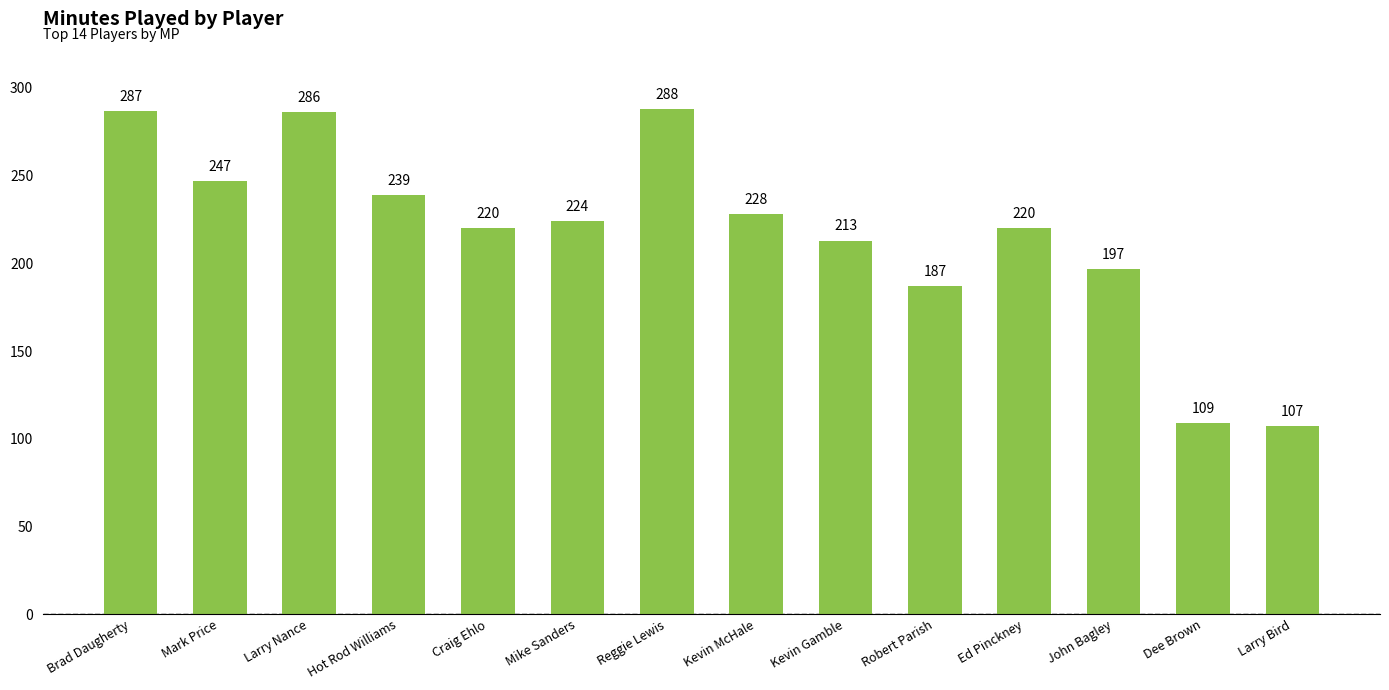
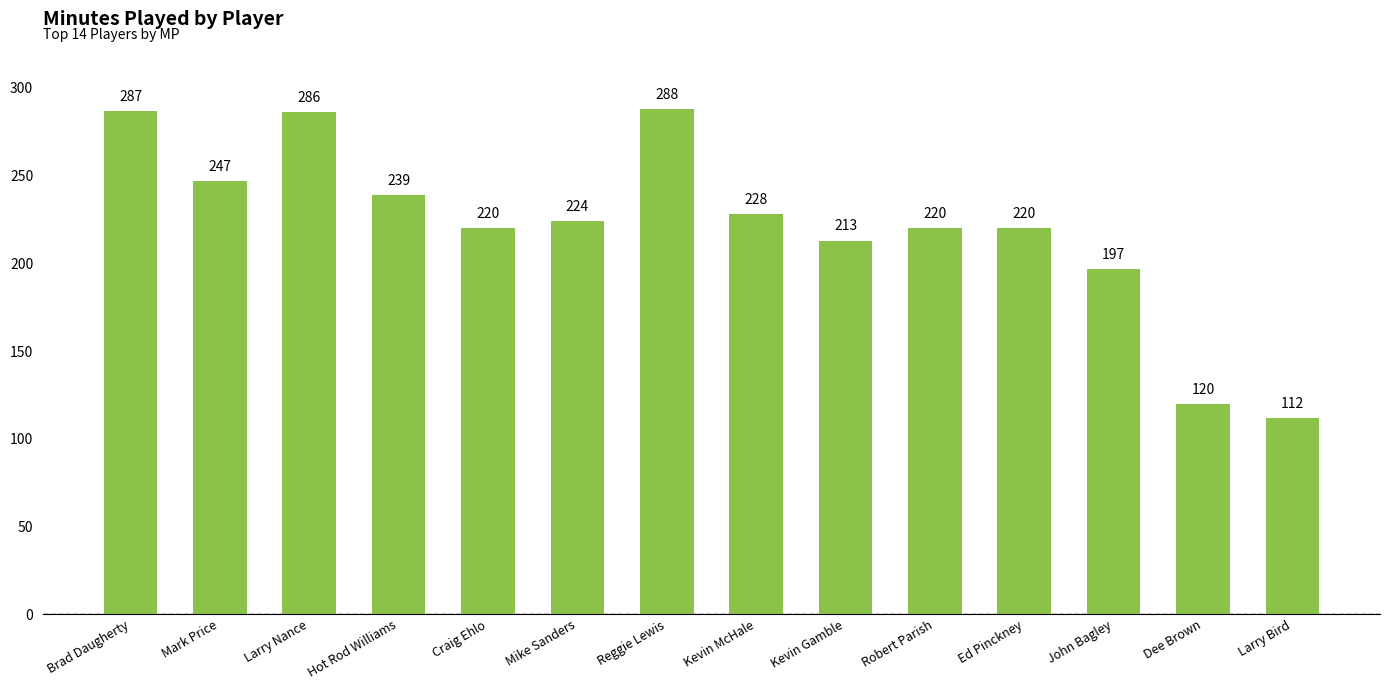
  {
    "Brad Daugherty": 287,
    "Mark Price": 247,
    "Larry Nance": 286,
    "Hot Rod Williams": 239,
    "Craig Ehlo": 220,
    "Mike Sanders": 224,
    "Reggie Lewis": 288,
    "Kevin McHale": 228,
    "Kevin Gamble": 213,
-   "Robert Parish": 187,
+   "Robert Parish": 220,
    "Ed Pinckney": 220,
    "John Bagley": 197,
-   "Dee Brown": 109,
-   "Larry Bird": 107
+   "Dee Brown": 120,
+   "Larry Bird": 112
  }
